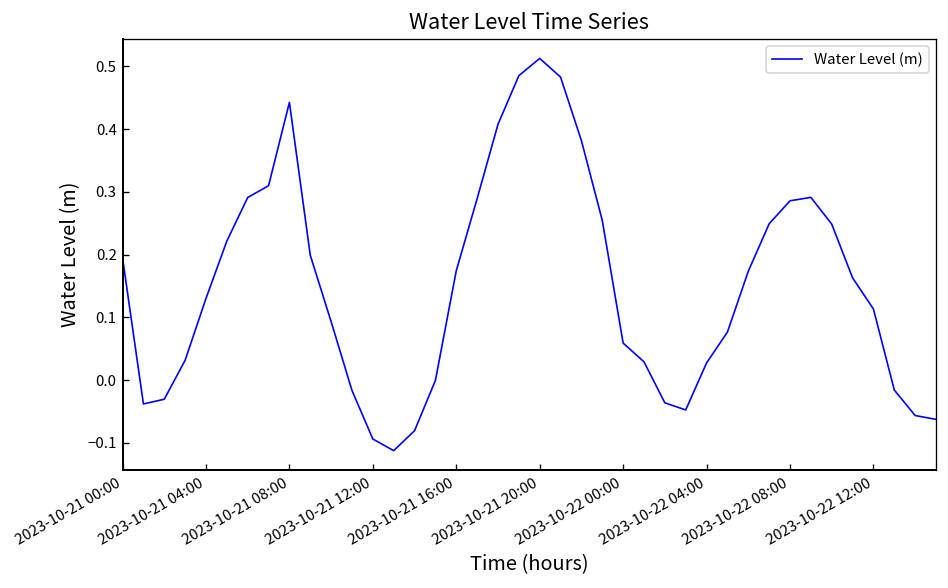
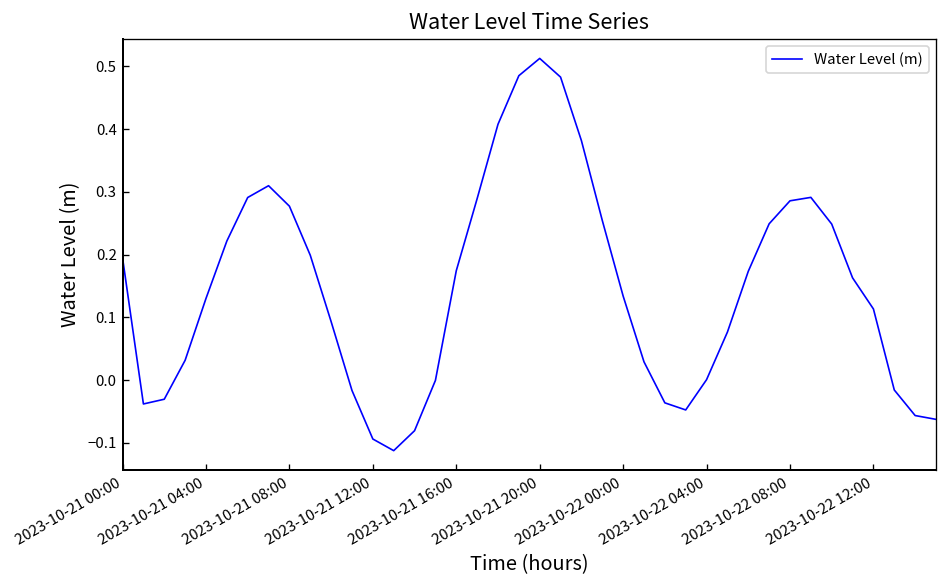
  {
    "2023-10-21 00:00": 0.19,
    "2023-10-21 04:00": 0.13,
-   "2023-10-21 08:00": 0.44,
+   "2023-10-21 08:00": 0.28,
    "2023-10-21 12:00": -0.09,
    "2023-10-21 16:00": 0.17,
    "2023-10-21 20:00": 0.51,
-   "2023-10-22 00:00": 0.06,
-   "2023-10-22 04:00": 0.03,
+   "2023-10-22 00:00": 0.13,
+   "2023-10-22 04:00": 0.00,
    "2023-10-22 08:00": 0.29,
    "2023-10-22 12:00": 0.11
  }
